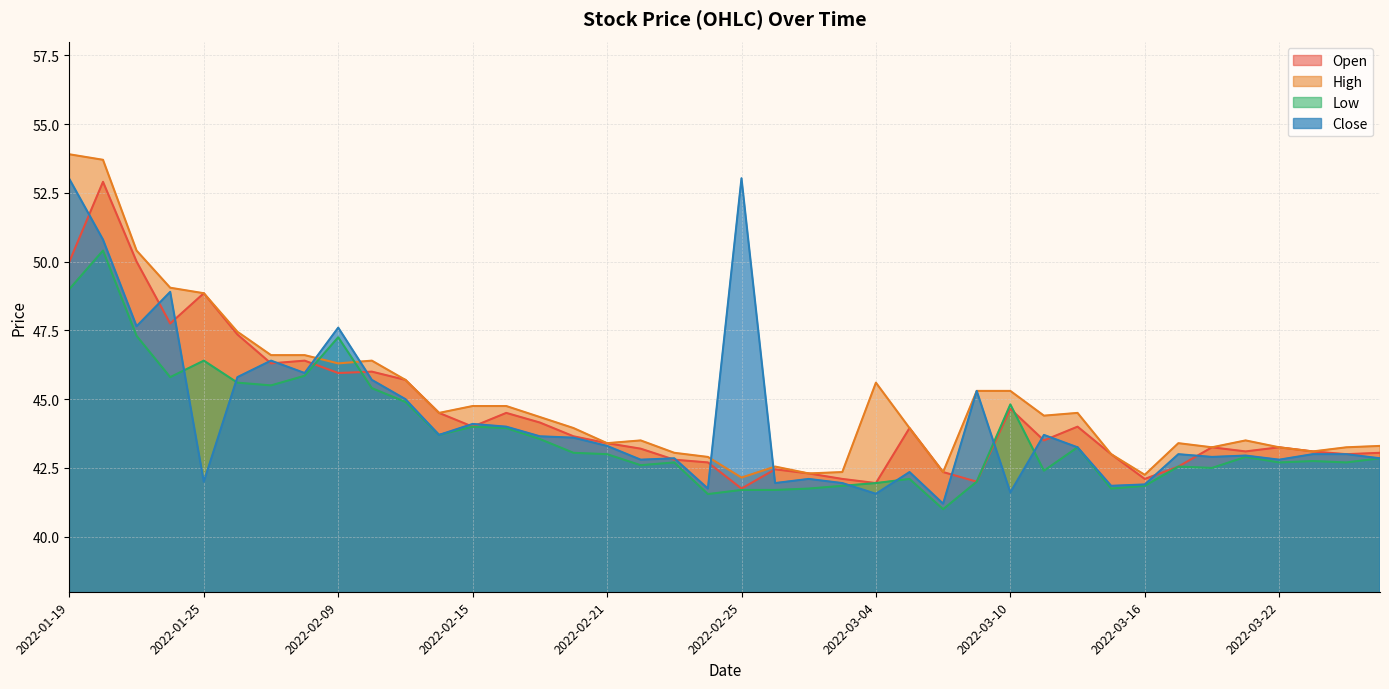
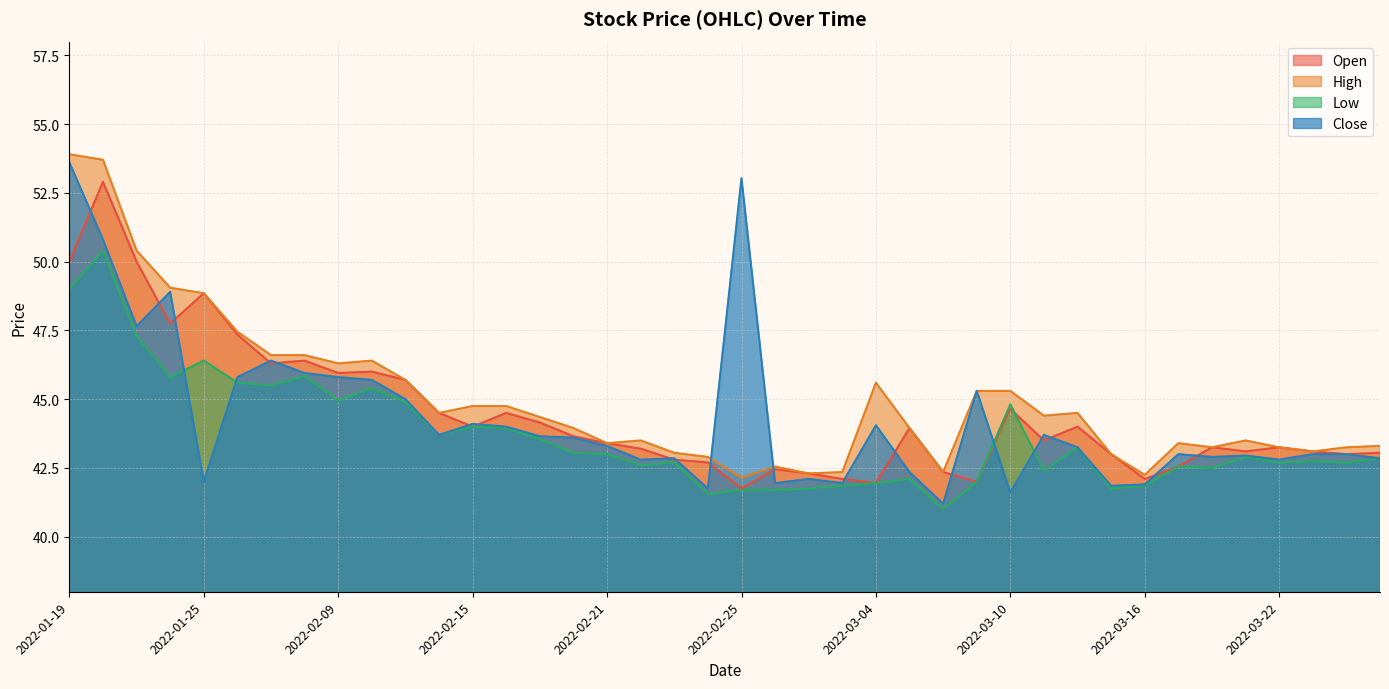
  {
    "Low": {
      "2022-01-19": 49.0,
      "2022-01-25": 46.4,
-     "2022-02-09": 47.3,
+     "2022-02-09": 45.0,
      "2022-02-21": 43.0,
      "2022-03-10": 44.8,
      "2022-03-22": 42.7
    },
    "Close": {
-     "2022-01-19": 53.0,
+     "2022-01-19": 53.6,
      "2022-01-25": 42.0,
-     "2022-02-09": 47.6,
+     "2022-02-09": 45.8,
      "2022-02-15": 44.1,
      "2022-02-21": 43.3,
      "2022-02-25": 53.0,
-     "2022-03-04": 41.6,
+     "2022-03-04": 44.1,
      "2022-03-10": 41.6,
      "2022-03-22": 42.8
    }
  }
